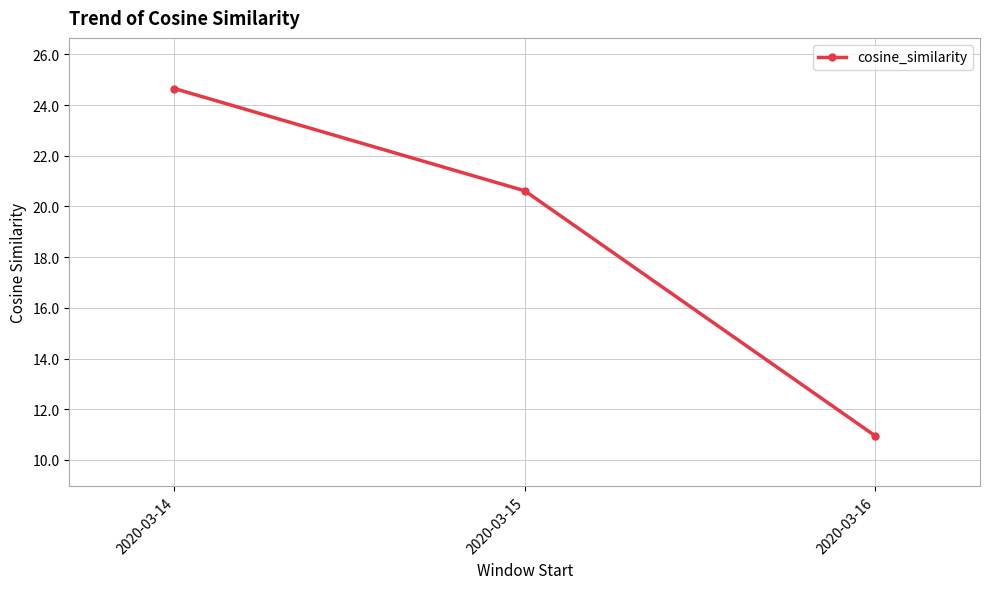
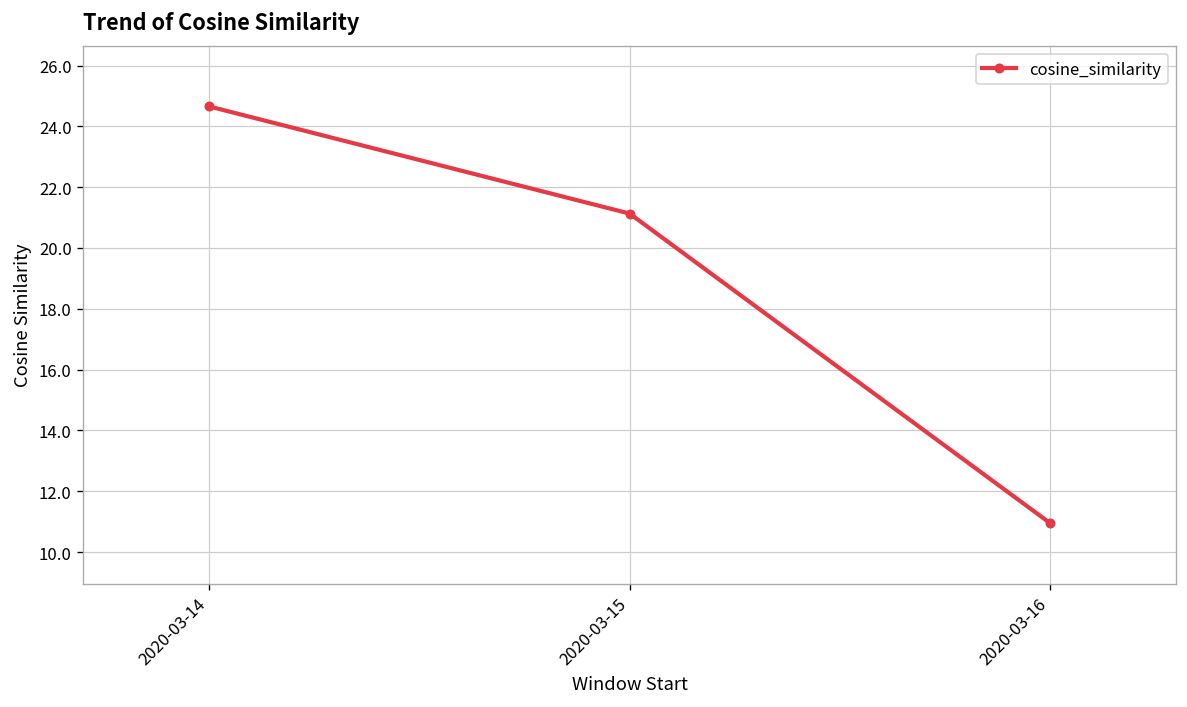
  {
    "2020-03-14": 24.7,
-   "2020-03-15": 20.6,
+   "2020-03-15": 21.1,
    "2020-03-16": 11.0
  }
